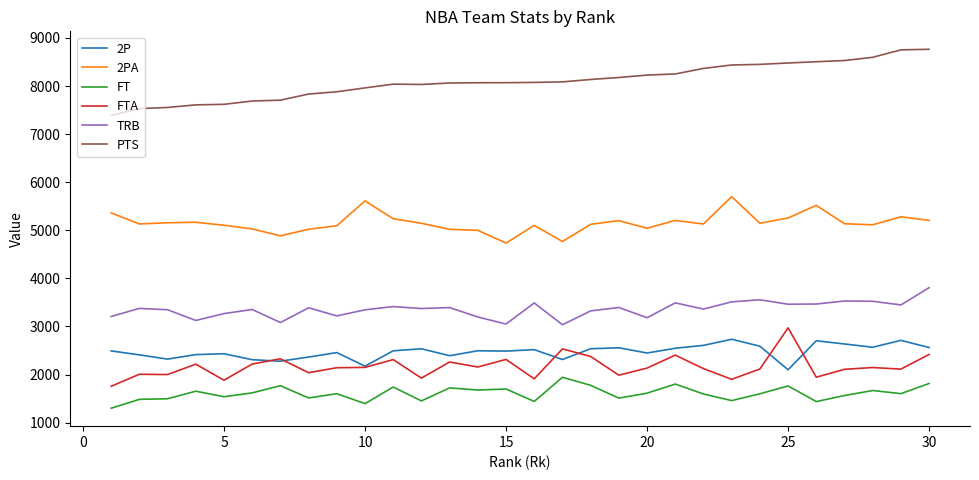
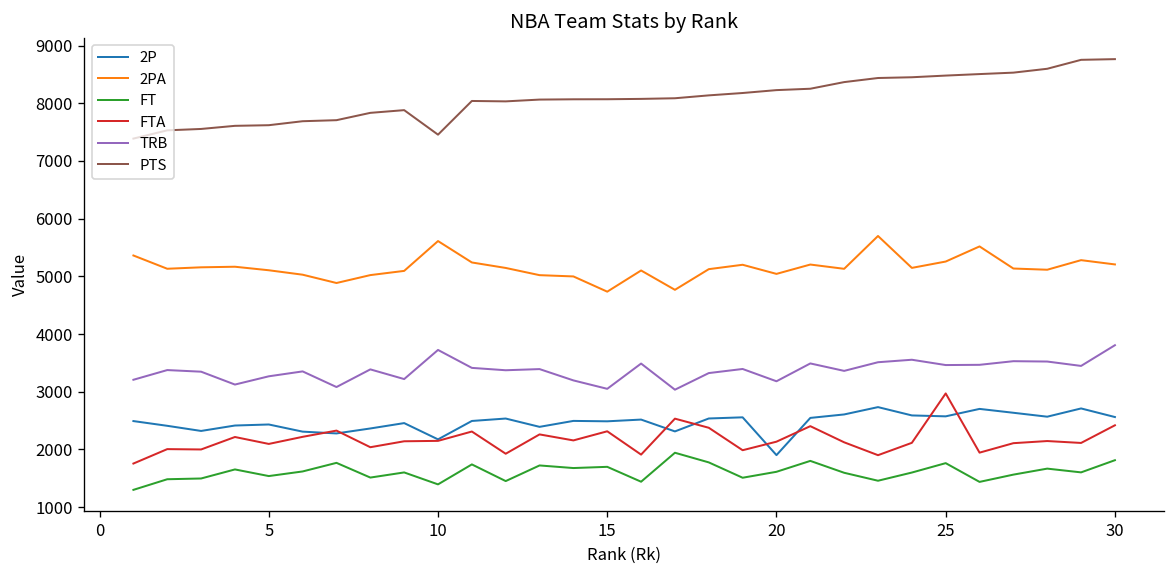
  {
    "2P": {
      "5": 2400,
      "15": 2500,
-     "20": 2400,
-     "25": 2100,
+     "20": 1900,
+     "25": 2600,
      "30": 2600
    },
    "2PA": {
      "5": 5100,
      "10": 5600,
      "15": 4700,
      "20": 5000,
      "25": 5300,
      "30": 5200
    },
    "FT": {
      "5": 1500,
      "10": 1400,
      "15": 1700,
      "20": 1600,
      "25": 1800,
      "30": 1800
    },
    "FTA": {
-     "5": 1900,
+     "5": 2100,
      "15": 2300,
      "20": 2100,
      "25": 3000,
      "30": 2400
    },
    "TRB": {
      "5": 3300,
-     "10": 3300,
+     "10": 3700,
      "15": 3100,
      "20": 3200,
      "25": 3500,
      "30": 3800
    },
    "PTS": {
      "5": 7600,
-     "10": 8000,
+     "10": 7500,
      "15": 8100,
      "20": 8200,
      "25": 8500,
      "30": 8800
    }
  }
